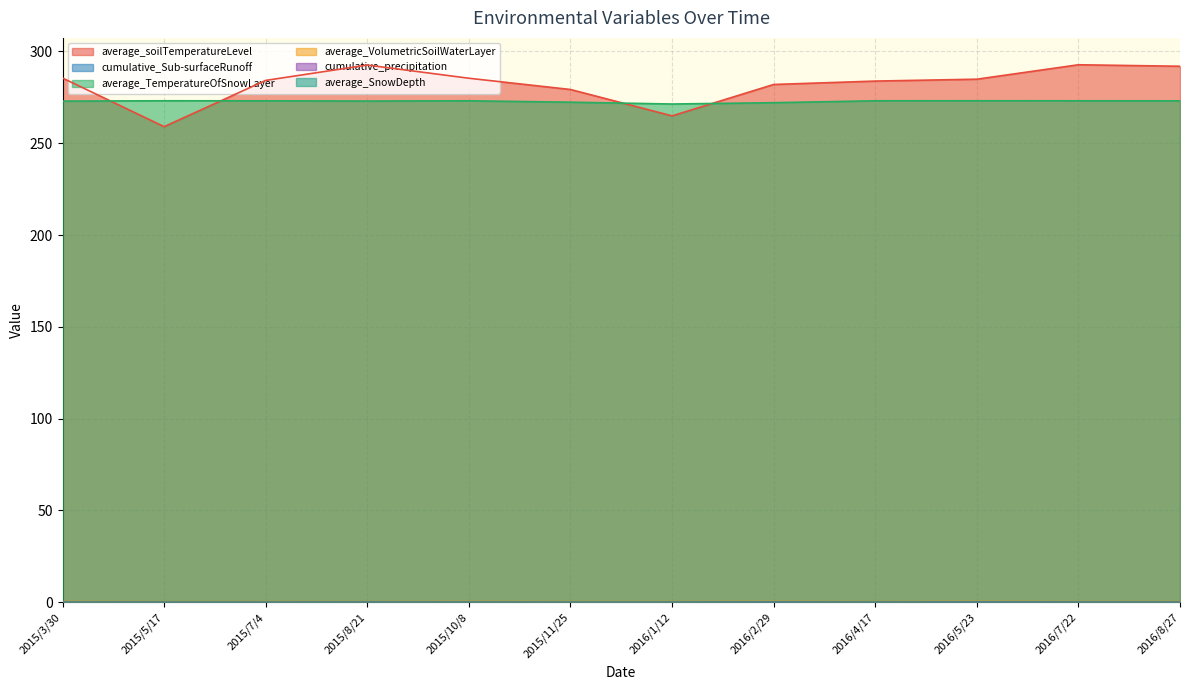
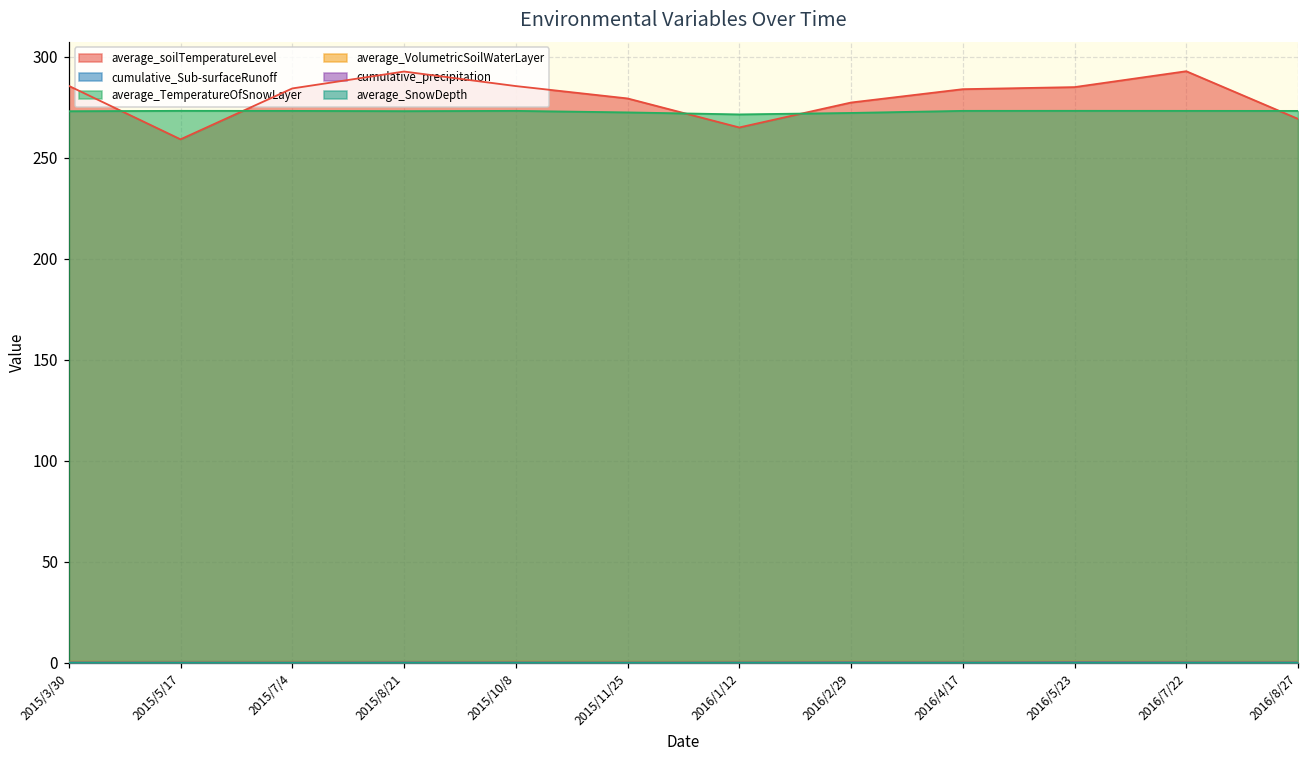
  {
    "average_soilTemperatureLevel": {
      "2015/3/30": 286,
      "2015/5/17": 259,
      "2015/11/25": 279,
      "2016/1/12": 265,
-     "2016/2/29": 282,
+     "2016/2/29": 277,
      "2016/4/17": 284,
      "2016/5/23": 285,
      "2016/7/22": 293,
-     "2016/8/27": 292
+     "2016/8/27": 269
    }
  }
